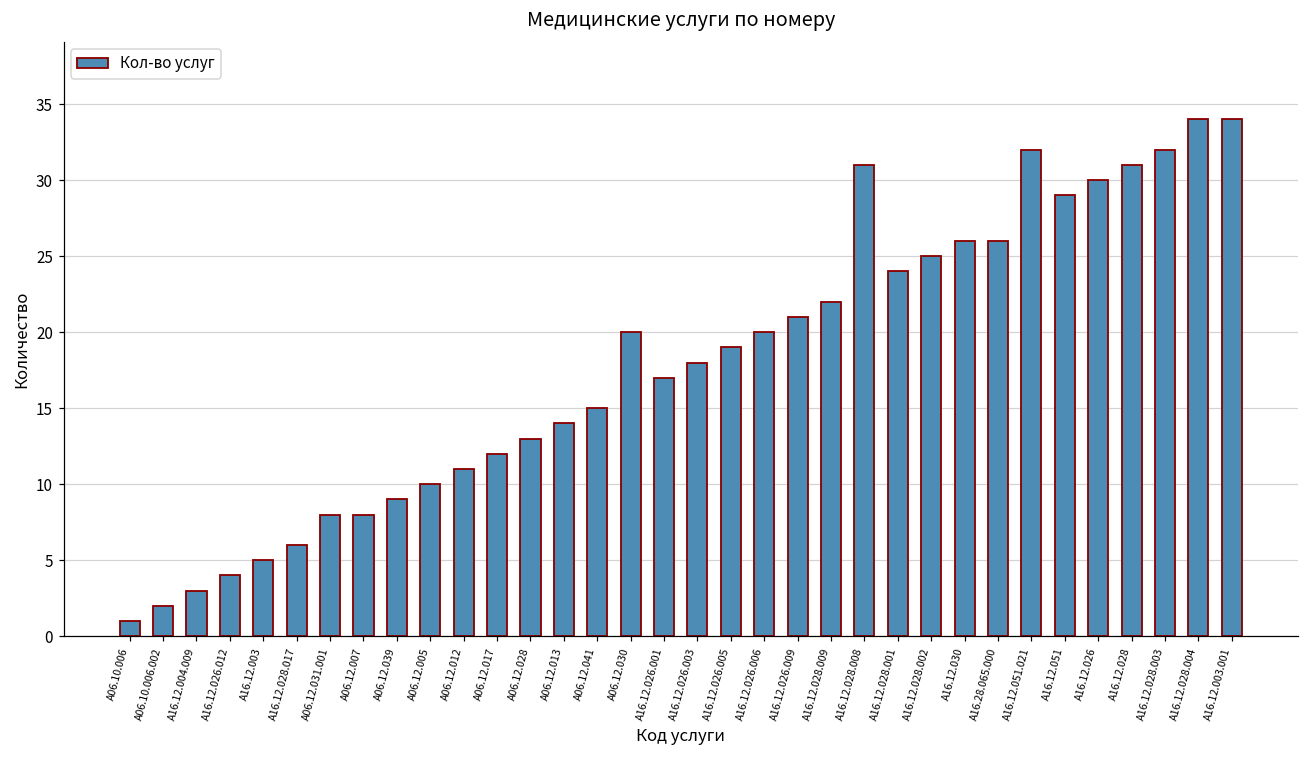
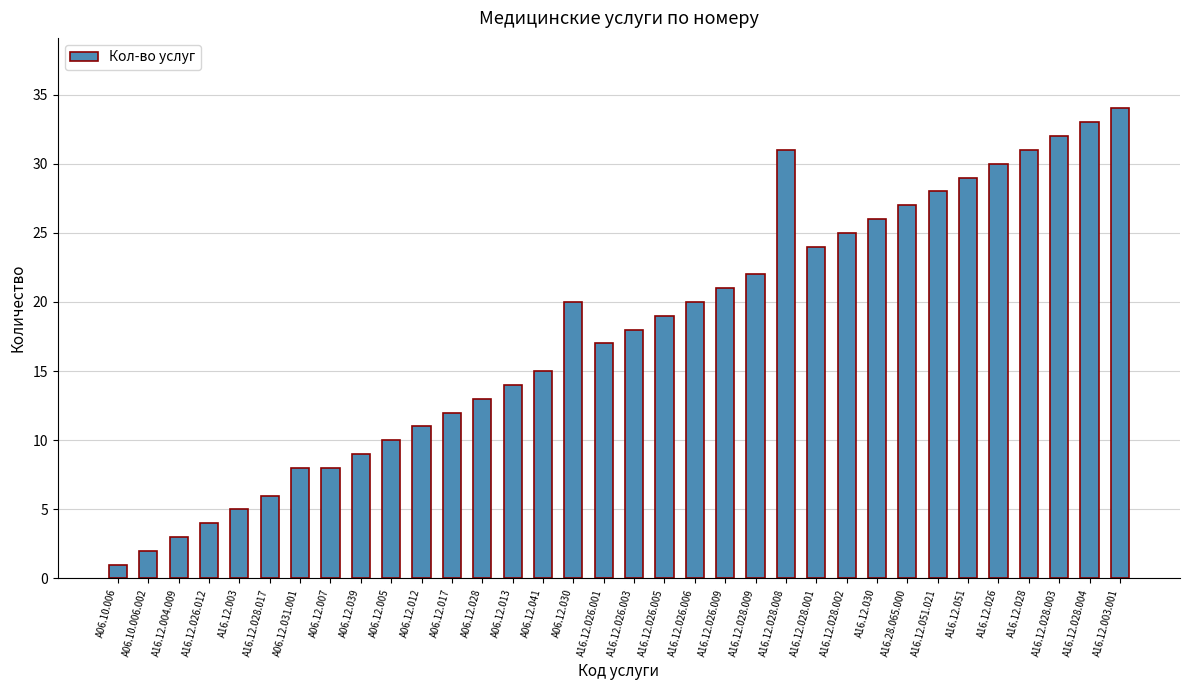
  {
    "A06.10.006": 1,
    "A06.10.006.002": 2,
    "A16.12.004.009": 3,
    "A16.12.026.012": 4,
    "A16.12.003": 5,
    "A16.12.028.017": 6,
    "A06.12.031.001": 8,
    "A06.12.007": 8,
    "A06.12.039": 9,
    "A06.12.005": 10,
    "A06.12.012": 11,
    "A06.12.017": 12,
    "A06.12.028": 13,
    "A06.12.013": 14,
    "A06.12.041": 15,
    "A06.12.030": 20,
    "A16.12.026.001": 17,
    "A16.12.026.003": 18,
    "A16.12.026.005": 19,
    "A16.12.026.006": 20,
    "A16.12.026.009": 21,
    "A16.12.028.009": 22,
    "A16.12.028.008": 31,
    "A16.12.028.001": 24,
    "A16.12.028.002": 25,
    "A16.12.030": 26,
-   "A16.28.065.000": 26,
-   "A16.12.051.021": 32,
+   "A16.28.065.000": 27,
+   "A16.12.051.021": 28,
    "A16.12.051": 29,
    "A16.12.026": 30,
    "A16.12.028": 31,
    "A16.12.028.003": 32,
-   "A16.12.028.004": 34,
+   "A16.12.028.004": 33,
    "A16.12.003.001": 34
  }
